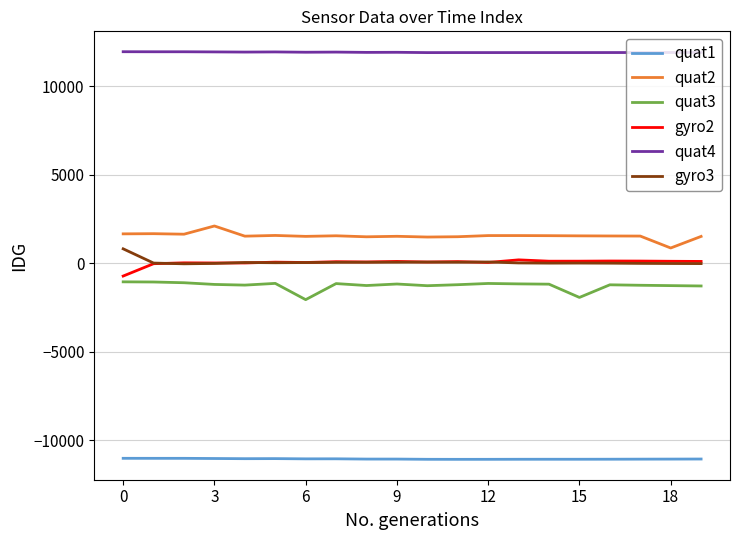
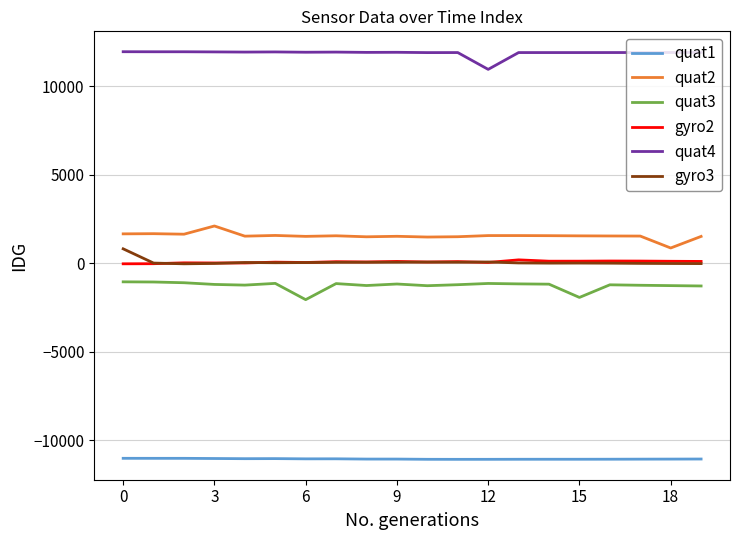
  {
    "quat1": {
      "0": -11000,
      "3": -11000,
      "6": -11100,
      "9": -11100,
      "12": -11100,
      "15": -11100,
      "18": -11100
    },
    "quat2": {
      "0": 1700,
      "3": 2100,
      "6": 1500,
      "9": 1500,
      "12": 1600,
      "15": 1600,
      "18": 900
    },
    "quat3": {
      "0": -1000,
      "3": -1200,
      "6": -2100,
      "9": -1200,
      "12": -1100,
      "15": -1900,
      "18": -1300
    },
    "gyro2": {
-     "0": -700
+     "0": 0
    },
    "quat4": {
      "0": 12000,
      "3": 12000,
      "6": 11900,
      "9": 11900,
-     "12": 11900,
+     "12": 11000,
      "15": 11900
    },
    "gyro3": {
      "0": 800
    }
  }
